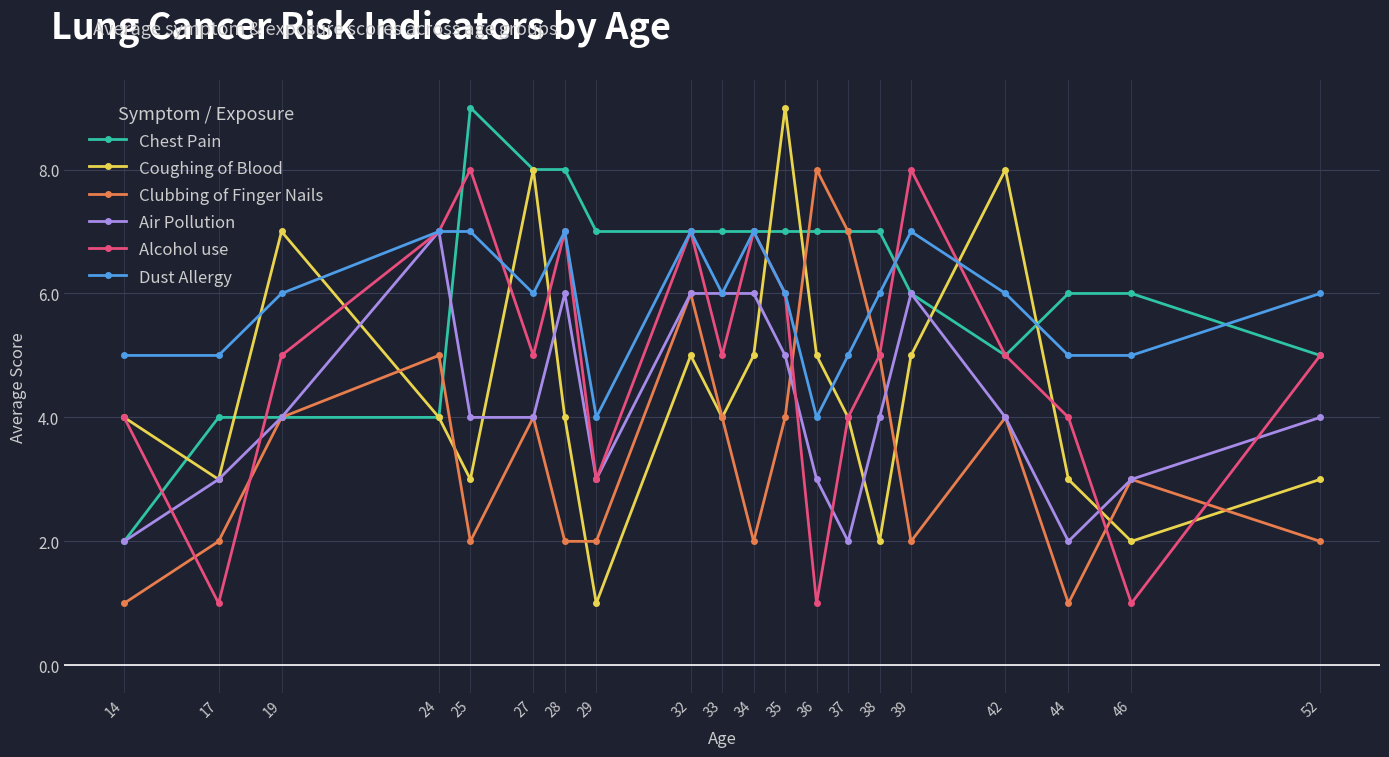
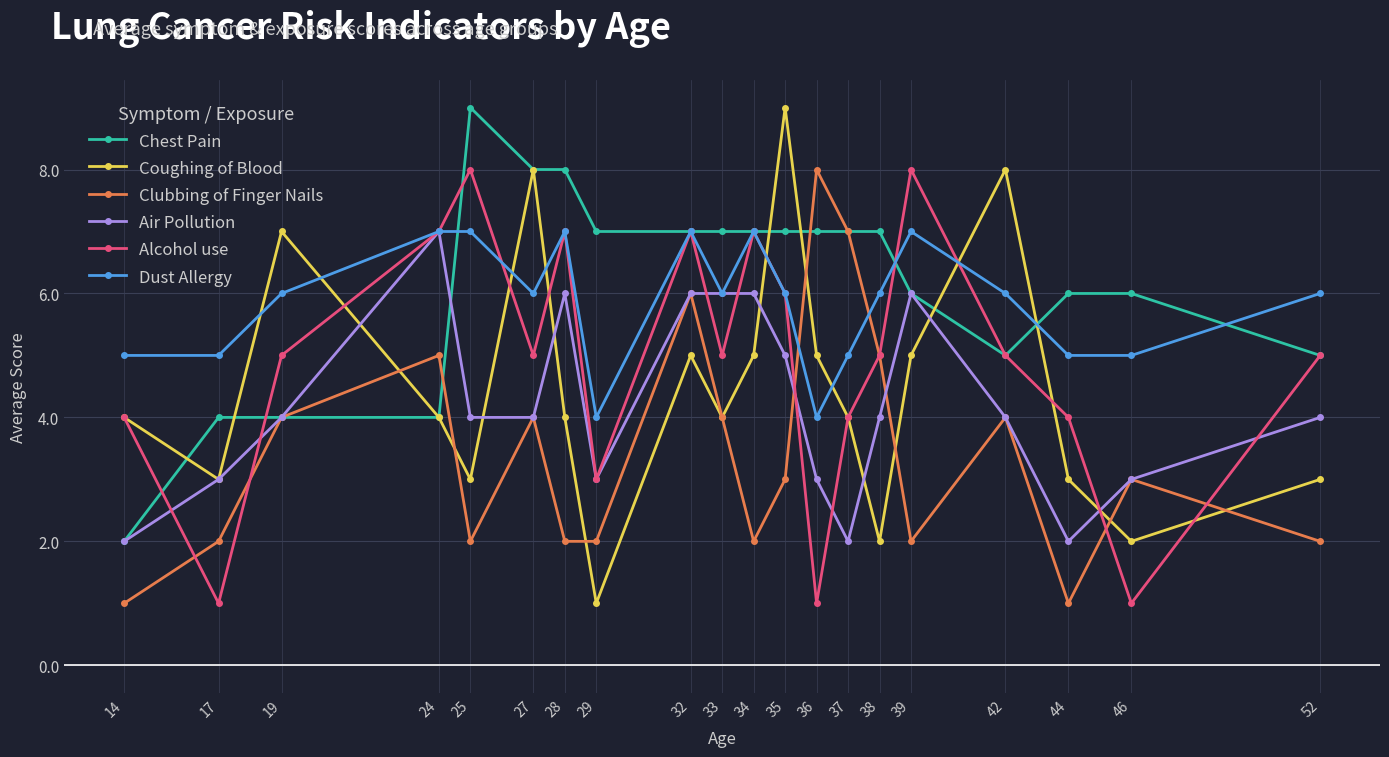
  {
    "Chest Pain": {
      "17": 4,
      "25": 9,
      "28": 8,
      "29": 7,
      "33": 7,
      "35": 7,
      "36": 7,
      "38": 7,
      "44": 6,
      "46": 6
    },
    "Coughing of Blood": {
      "25": 3,
      "28": 4,
      "29": 1,
      "32": 5,
      "34": 5,
      "35": 9,
      "36": 5,
      "38": 2,
      "39": 5,
      "42": 8,
      "44": 3,
      "46": 2,
      "52": 3
    },
    "Clubbing of Finger Nails": {
      "14": 1,
      "17": 2,
      "24": 5,
      "25": 2,
      "28": 2,
      "29": 2,
      "34": 2,
-     "35": 4,
+     "35": 3,
      "36": 8,
      "39": 2,
      "44": 1,
      "52": 2
    },
    "Air Pollution": {
      "25": 4,
      "28": 6,
      "34": 6,
      "35": 5,
      "36": 3,
      "37": 2,
      "38": 4,
      "44": 2,
      "52": 4
    },
    "Alcohol use": {
      "17": 1,
      "19": 5,
      "25": 8,
      "27": 5,
      "33": 5,
      "36": 1,
      "39": 8,
      "44": 4,
      "46": 1
    },
    "Dust Allergy": {
      "14": 5,
      "17": 5,
      "25": 7,
      "27": 6,
      "29": 4,
      "36": 4,
      "37": 5,
      "38": 6,
      "39": 7,
      "42": 6,
      "44": 5,
      "46": 5,
      "52": 6
    }
  }
